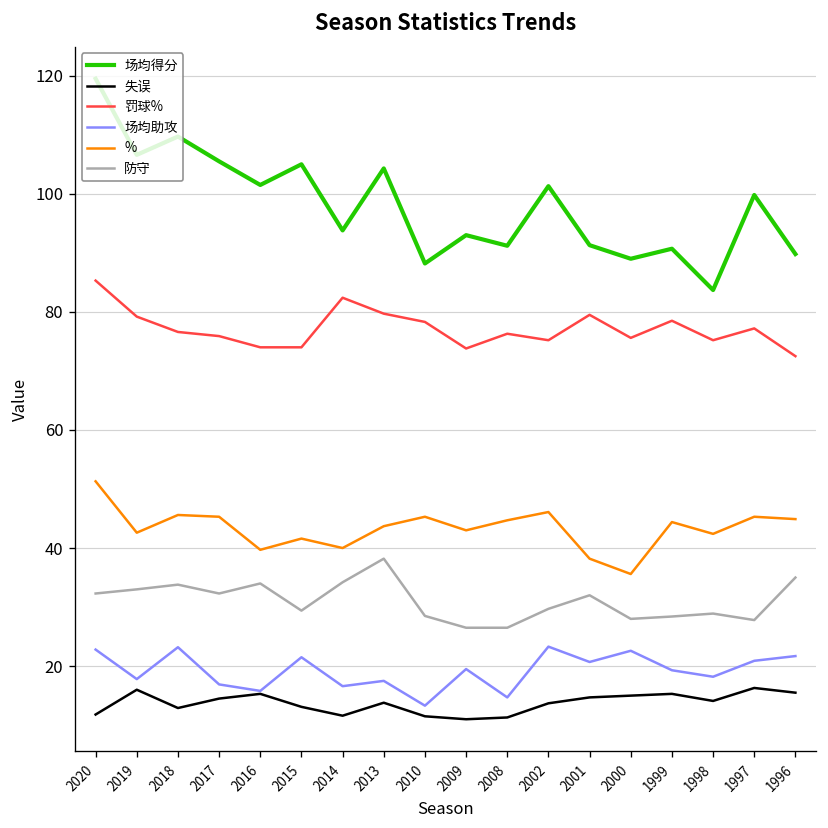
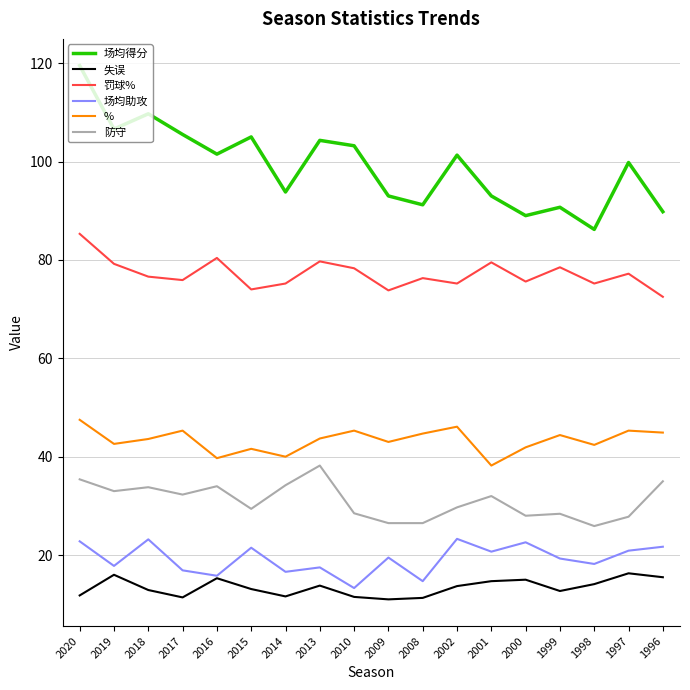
  {
    "场均得分": {
      "2017": 106,
      "2016": 102,
      "2015": 105,
      "2014": 94,
      "2013": 104,
-     "2010": 88,
+     "2010": 103,
      "2009": 93,
      "2008": 91,
      "2002": 101,
-     "2001": 91,
+     "2001": 93,
      "2000": 89,
      "1999": 91,
-     "1998": 84,
+     "1998": 86,
      "1997": 100,
      "1996": 90
    },
    "失误": {
      "2020": 12,
      "2019": 16,
      "2018": 13,
-     "2017": 15,
+     "2017": 11,
      "2015": 13,
      "2014": 12,
      "2013": 14,
      "2010": 12,
      "2009": 11,
      "2008": 11,
      "2002": 14,
      "2001": 15,
      "2000": 15,
-     "1999": 15,
+     "1999": 13,
      "1998": 14,
      "1997": 16,
      "1996": 16
    },
    "罚球%": {
      "2020": 85,
      "2019": 79,
      "2018": 77,
      "2017": 76,
-     "2016": 74,
+     "2016": 80,
      "2015": 74,
-     "2014": 82,
+     "2014": 75,
      "2013": 80,
      "2010": 78,
      "2009": 74,
      "2008": 76,
      "2002": 75,
      "2001": 80,
      "2000": 76,
      "1999": 79,
      "1998": 75,
      "1997": 77,
      "1996": 73
    },
    "场均助攻": {
      "2020": 23,
      "2019": 18,
      "2018": 23,
      "2017": 17,
      "2015": 22,
      "2014": 17,
      "2013": 18,
      "2010": 13,
      "2009": 20,
      "2008": 15,
      "2002": 23,
      "2001": 21,
      "2000": 23,
      "1999": 19,
      "1998": 18,
      "1997": 21,
      "1996": 22
    },
    "%": {
-     "2020": 51,
+     "2020": 48,
      "2019": 43,
-     "2018": 46,
+     "2018": 44,
      "2017": 45,
      "2016": 40,
      "2015": 42,
      "2014": 40,
      "2013": 44,
      "2010": 45,
      "2009": 43,
      "2008": 45,
      "2002": 46,
      "2001": 38,
-     "2000": 36,
+     "2000": 42,
      "1999": 44,
      "1998": 42,
      "1997": 45,
      "1996": 45
    },
    "防守": {
-     "2020": 32,
+     "2020": 35,
      "2019": 33,
      "2018": 34,
      "2017": 32,
      "2016": 34,
      "2015": 29,
      "2014": 34,
      "2013": 38,
      "2010": 29,
      "2009": 27,
      "2008": 27,
      "2002": 30,
      "2001": 32,
      "2000": 28,
      "1999": 28,
-     "1998": 29,
+     "1998": 26,
      "1997": 28,
      "1996": 35
    }
  }
